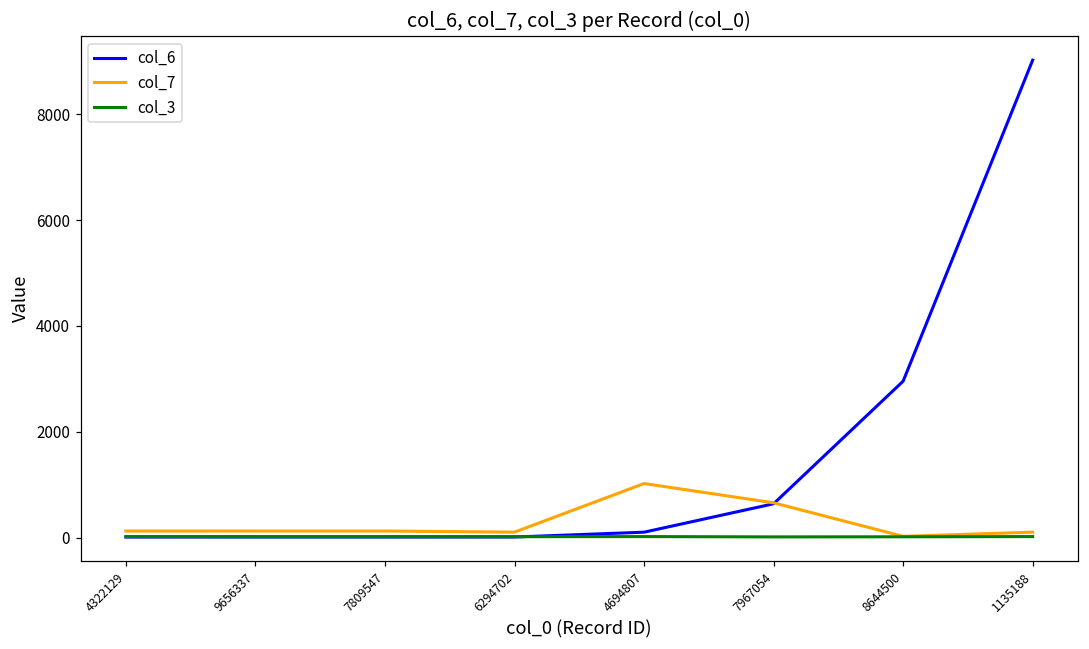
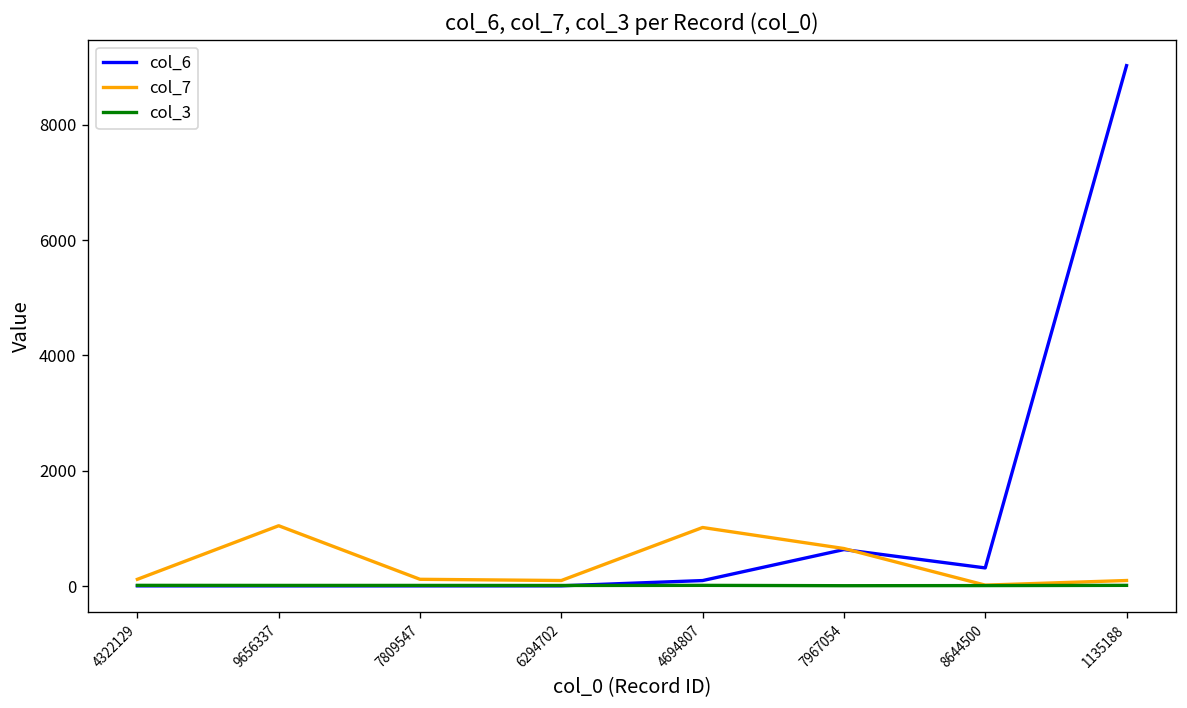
  {
    "col_6": {
      "4694807": 100,
-     "8644500": 3000,
+     "8644500": 300,
      "1135188": 9000
    },
    "col_7": {
      "4322129": 100,
-     "9656337": 100,
+     "9656337": 1100,
      "7809547": 100,
      "6294702": 100,
      "4694807": 1000,
      "1135188": 100
    },
    "col_3": {
      "4694807": 0,
      "7967054": 0,
      "1135188": 0
    }
  }
